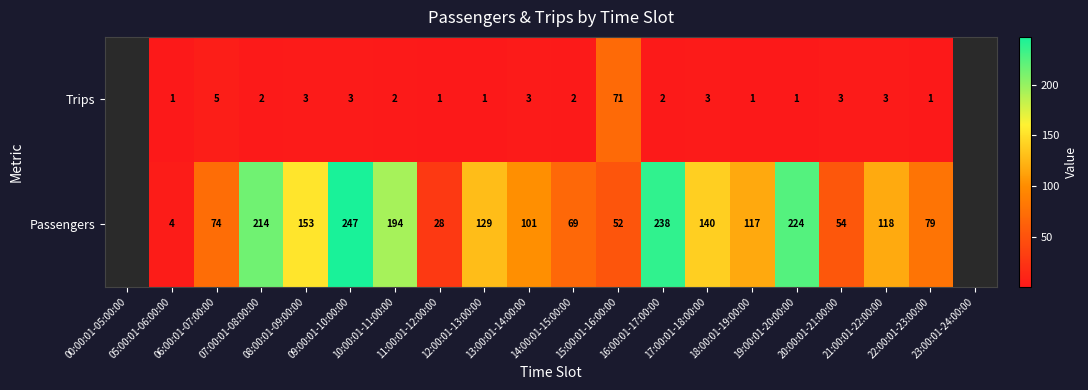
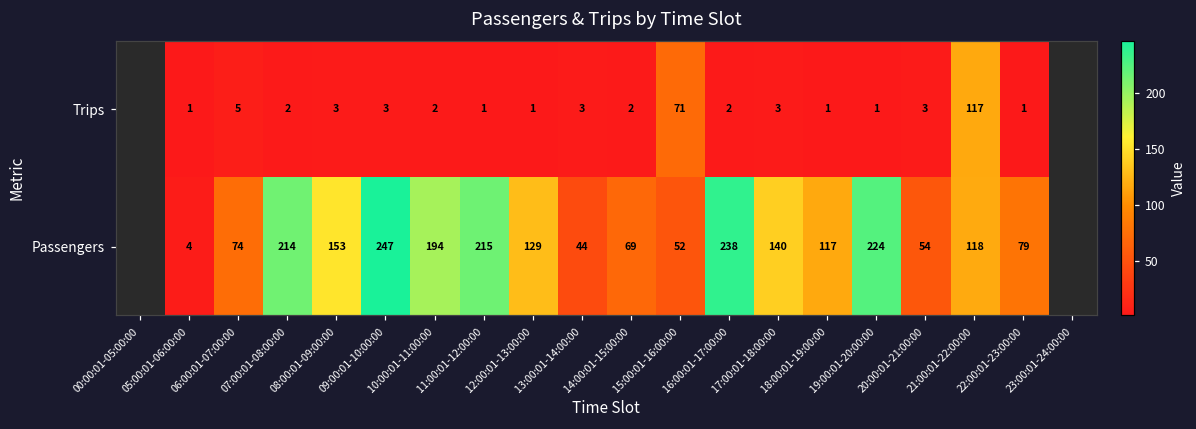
  {
    "Trips": {
      "05:00:01-06:00:00": 1,
      "06:00:01-07:00:00": 5,
      "07:00:01-08:00:00": 2,
      "08:00:01-09:00:00": 3,
      "09:00:01-10:00:00": 3,
      "10:00:01-11:00:00": 2,
      "11:00:01-12:00:00": 1,
      "12:00:01-13:00:00": 1,
      "13:00:01-14:00:00": 3,
      "14:00:01-15:00:00": 2,
      "15:00:01-16:00:00": 71,
      "16:00:01-17:00:00": 2,
      "17:00:01-18:00:00": 3,
      "18:00:01-19:00:00": 1,
      "19:00:01-20:00:00": 1,
      "20:00:01-21:00:00": 3,
-     "21:00:01-22:00:00": 3,
+     "21:00:01-22:00:00": 117,
      "22:00:01-23:00:00": 1
    },
    "Passengers": {
      "05:00:01-06:00:00": 4,
      "06:00:01-07:00:00": 74,
      "07:00:01-08:00:00": 214,
      "08:00:01-09:00:00": 153,
      "09:00:01-10:00:00": 247,
      "10:00:01-11:00:00": 194,
-     "11:00:01-12:00:00": 28,
+     "11:00:01-12:00:00": 215,
      "12:00:01-13:00:00": 129,
-     "13:00:01-14:00:00": 101,
+     "13:00:01-14:00:00": 44,
      "14:00:01-15:00:00": 69,
      "15:00:01-16:00:00": 52,
      "16:00:01-17:00:00": 238,
      "17:00:01-18:00:00": 140,
      "18:00:01-19:00:00": 117,
      "19:00:01-20:00:00": 224,
      "20:00:01-21:00:00": 54,
      "21:00:01-22:00:00": 118,
      "22:00:01-23:00:00": 79
    }
  }
